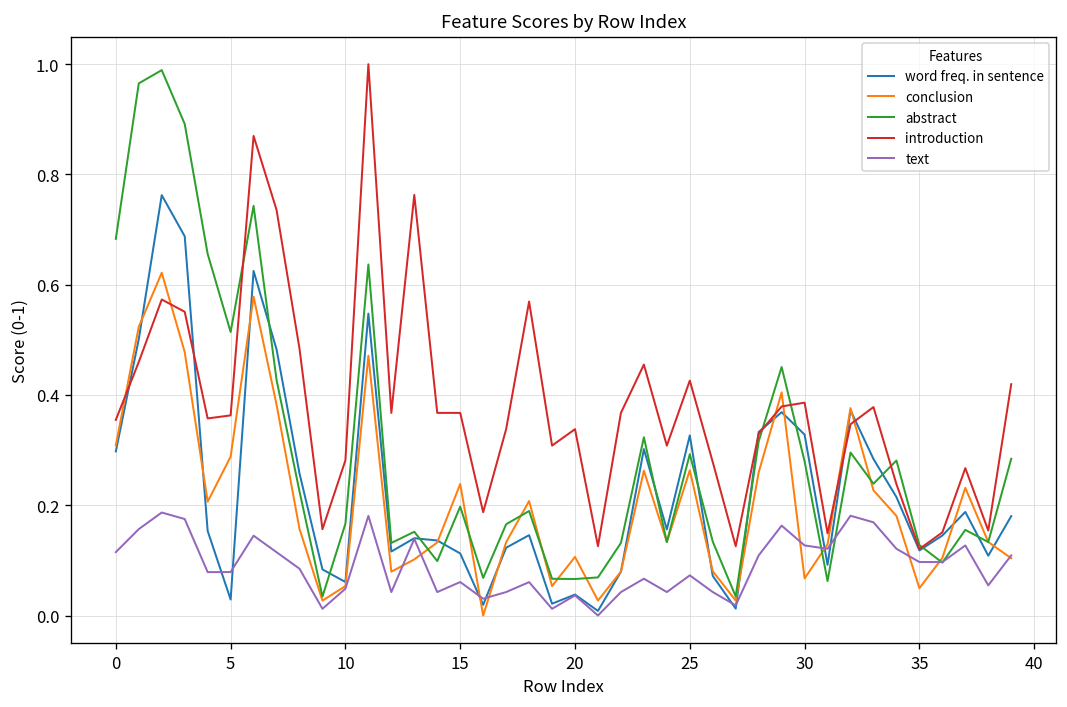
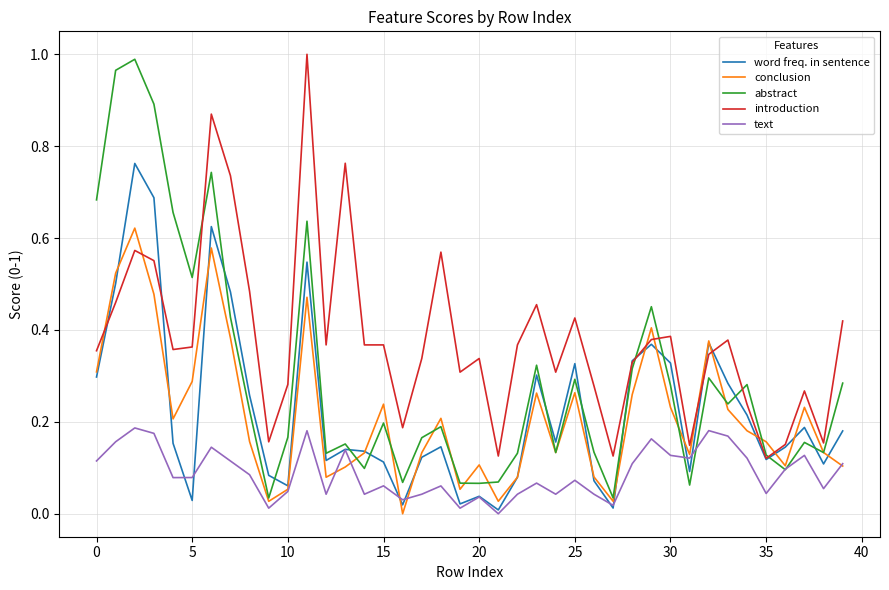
  {
    "word freq. in sentence": {
      "0": 0.30,
      "5": 0.03,
      "10": 0.06,
      "15": 0.11,
      "25": 0.33,
      "30": 0.33
    },
    "conclusion": {
      "0": 0.31,
      "5": 0.29,
      "15": 0.24,
      "20": 0.11,
      "25": 0.26,
-     "30": 0.07,
-     "35": 0.05
+     "30": 0.23,
+     "35": 0.16
    },
    "abstract": {
      "0": 0.68,
      "5": 0.51,
      "10": 0.17,
      "15": 0.20,
      "20": 0.07,
      "25": 0.29,
      "30": 0.28,
      "35": 0.13
    },
    "introduction": {
      "0": 0.35,
      "5": 0.36,
      "10": 0.28,
      "15": 0.37,
      "20": 0.34,
      "25": 0.43,
      "30": 0.39
    },
    "text": {
      "0": 0.11,
      "5": 0.08,
      "15": 0.06,
      "25": 0.07,
      "30": 0.13,
-     "35": 0.10
+     "35": 0.04
    }
  }
